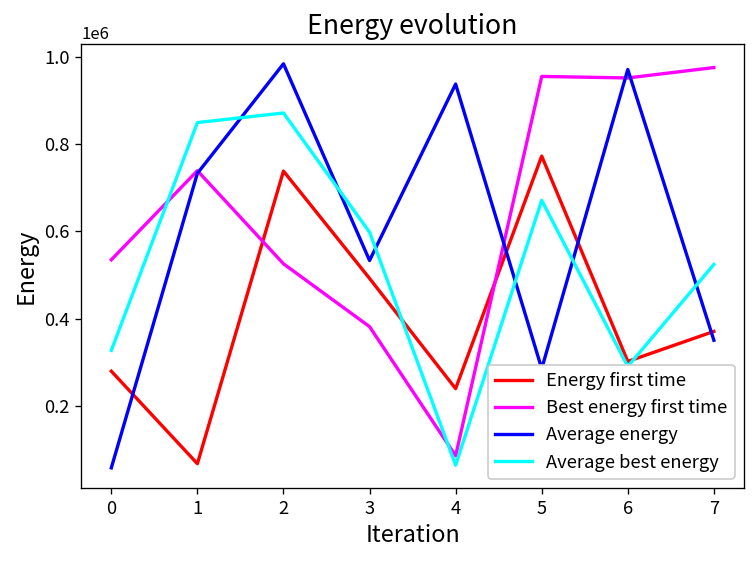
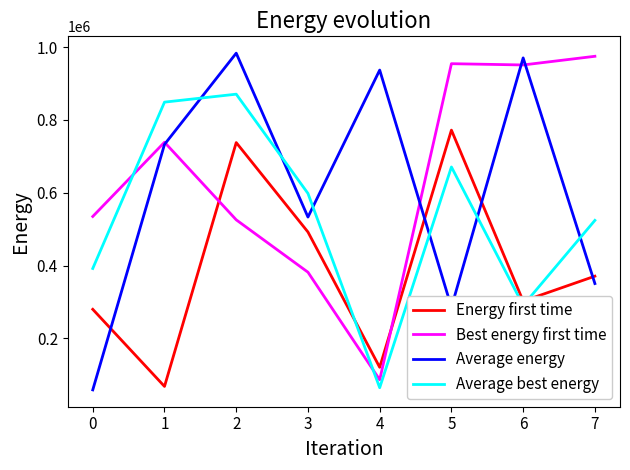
  {
    "Energy first time": {
      "0": 280000,
      "1": 70000,
      "2": 740000,
      "3": 490000,
-     "4": 240000,
+     "4": 120000,
      "5": 770000,
      "7": 370000
    },
    "Best energy first time": {
      "0": 530000,
      "2": 530000,
      "3": 380000,
      "4": 90000,
      "5": 950000,
      "6": 950000,
      "7": 970000
    },
    "Average energy": {
      "0": 60000,
      "2": 980000,
      "3": 530000,
      "4": 940000,
      "6": 970000,
      "7": 350000
    },
    "Average best energy": {
-     "0": 330000,
+     "0": 390000,
      "1": 850000,
      "2": 870000,
      "3": 600000,
      "4": 60000,
      "5": 670000,
      "7": 520000
    }
  }
